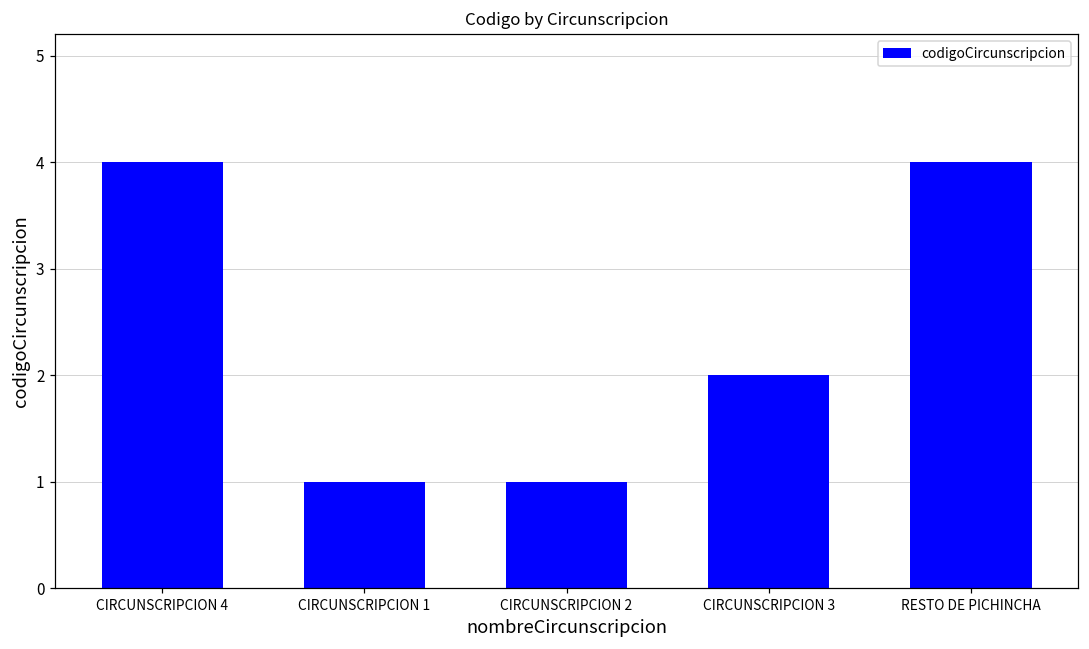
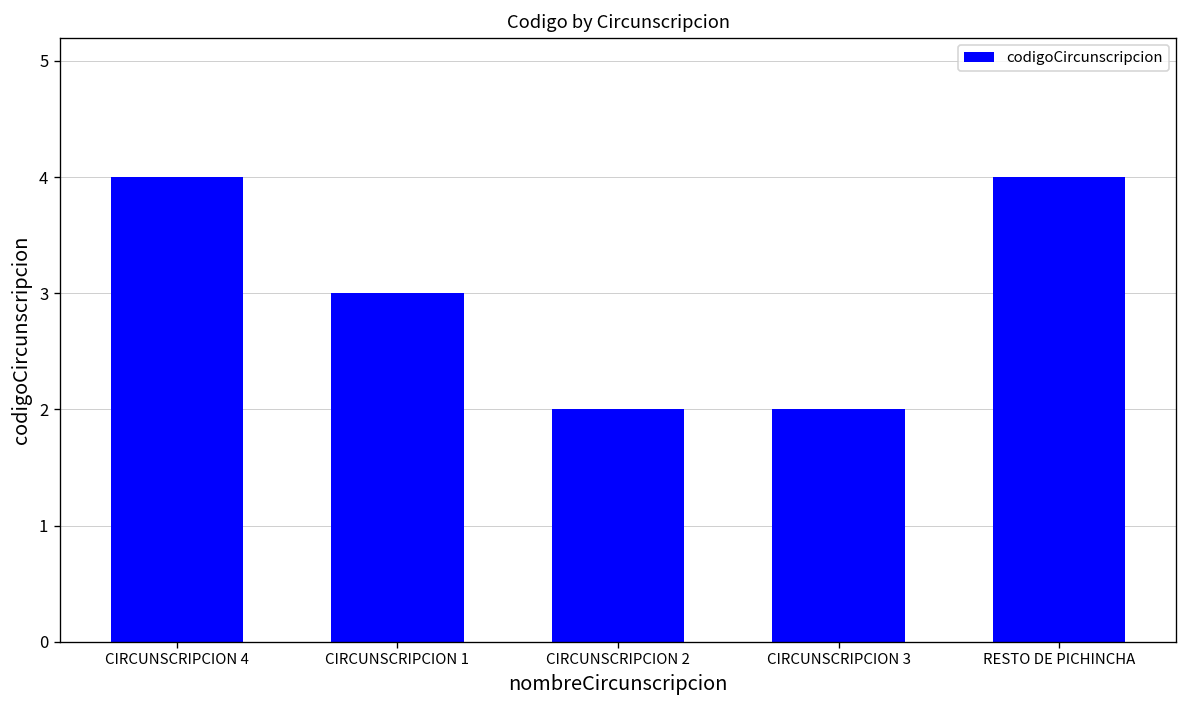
  {
    "CIRCUNSCRIPCION 4": 4,
-   "CIRCUNSCRIPCION 1": 1,
-   "CIRCUNSCRIPCION 2": 1,
+   "CIRCUNSCRIPCION 1": 3,
+   "CIRCUNSCRIPCION 2": 2,
    "CIRCUNSCRIPCION 3": 2,
    "RESTO DE PICHINCHA": 4
  }
